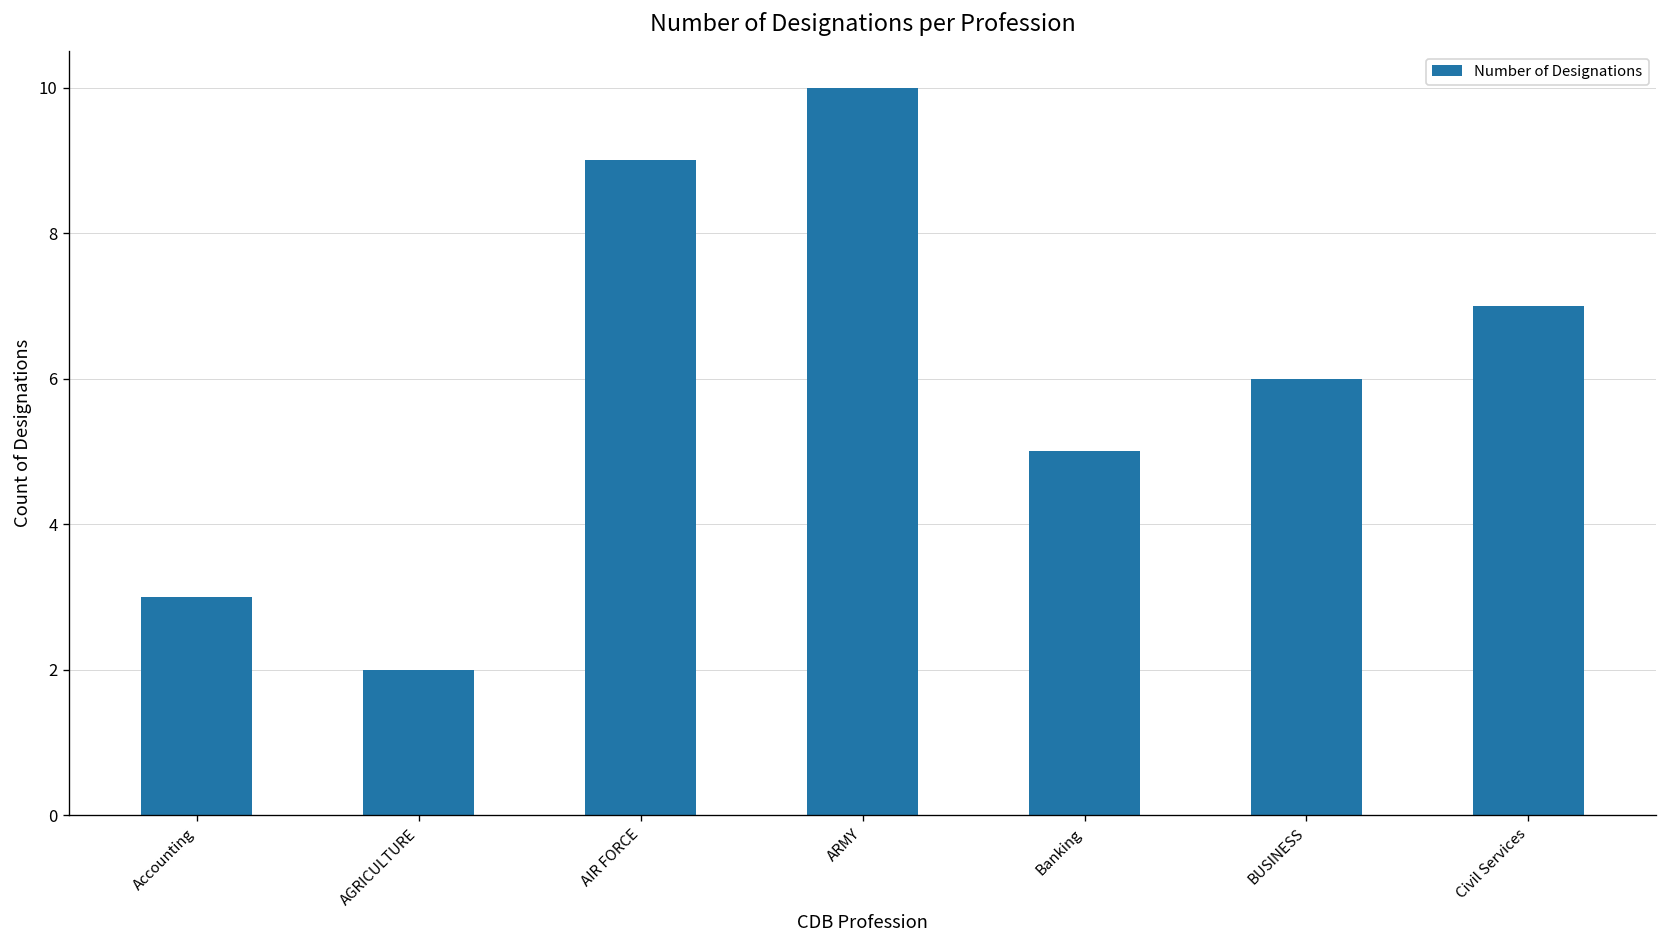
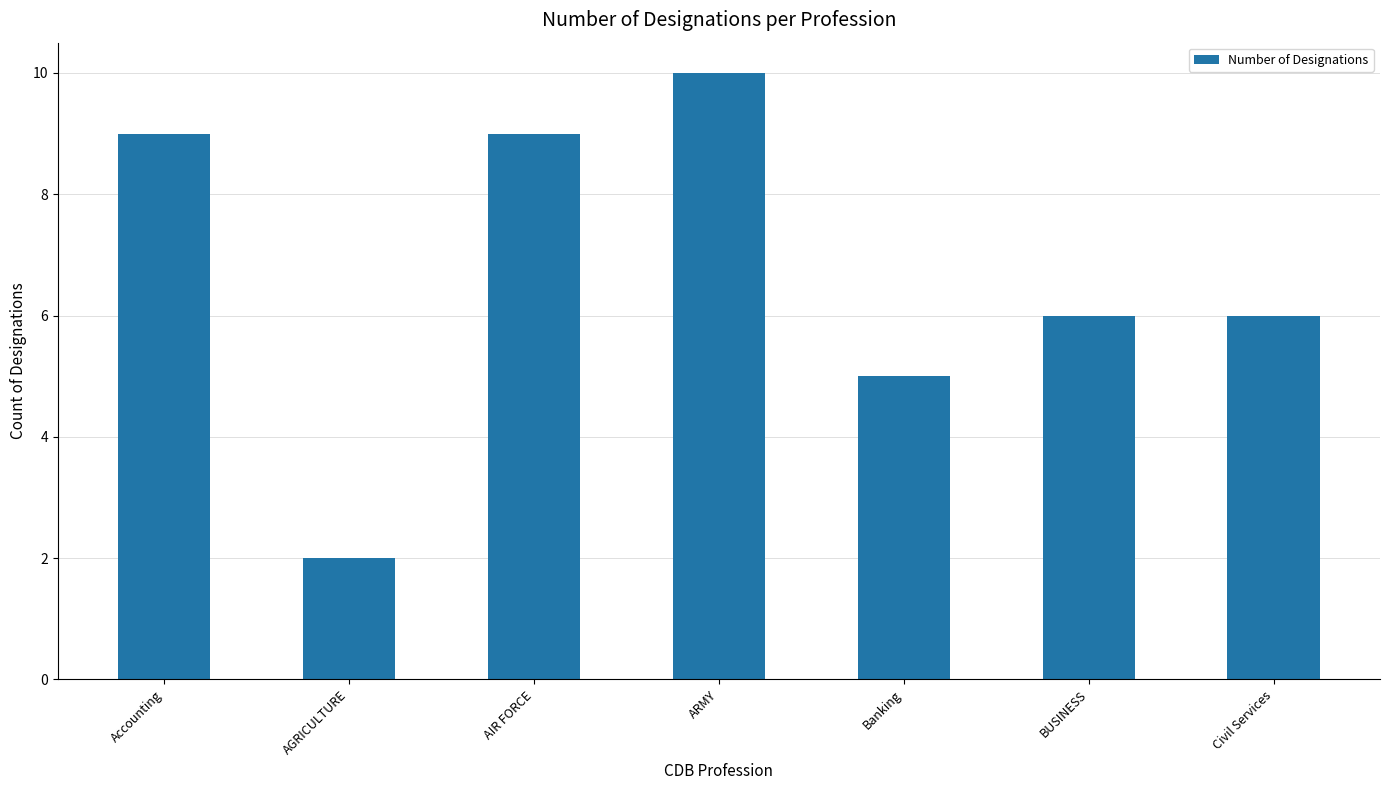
  {
-   "Accounting": 3,
+   "Accounting": 9,
    "AGRICULTURE": 2,
    "AIR FORCE": 9,
    "ARMY": 10,
    "Banking": 5,
    "BUSINESS": 6,
-   "Civil Services": 7
+   "Civil Services": 6
  }
